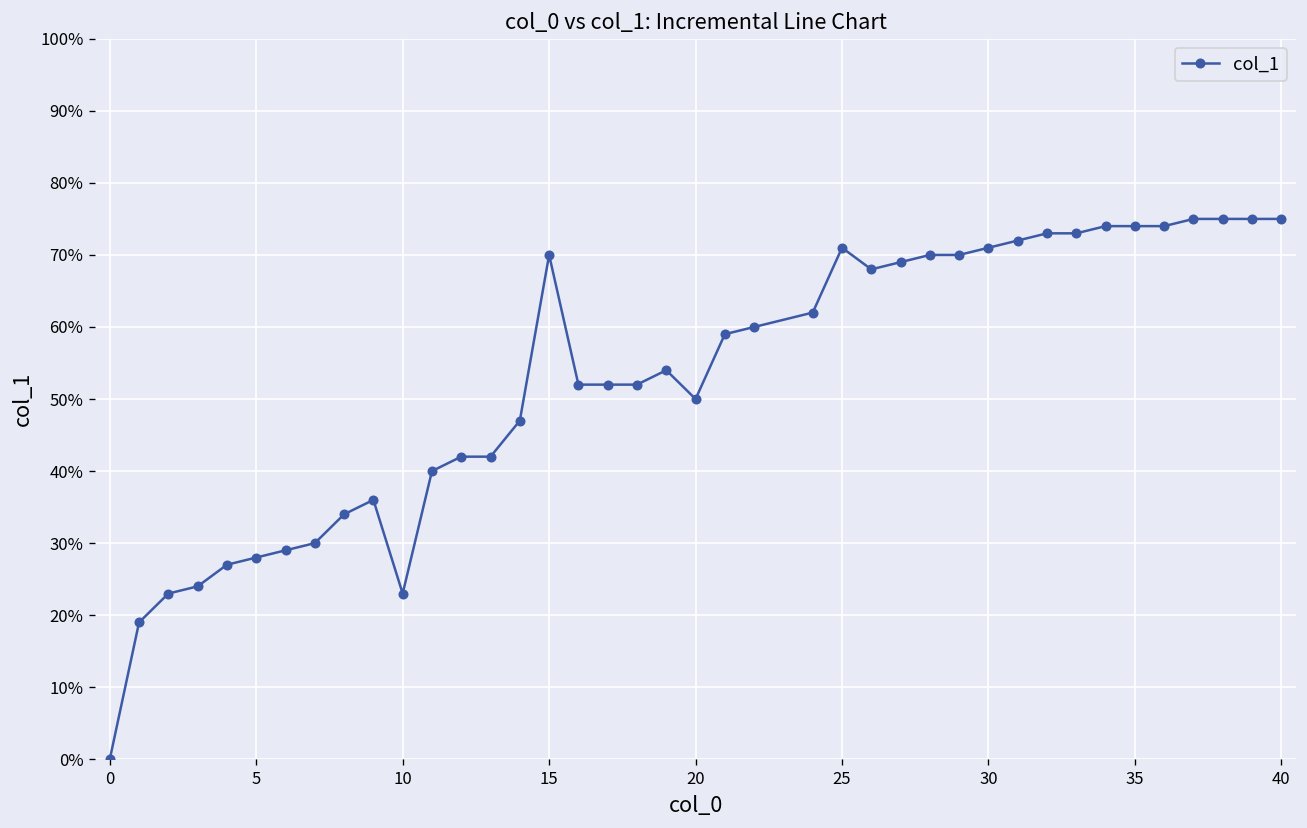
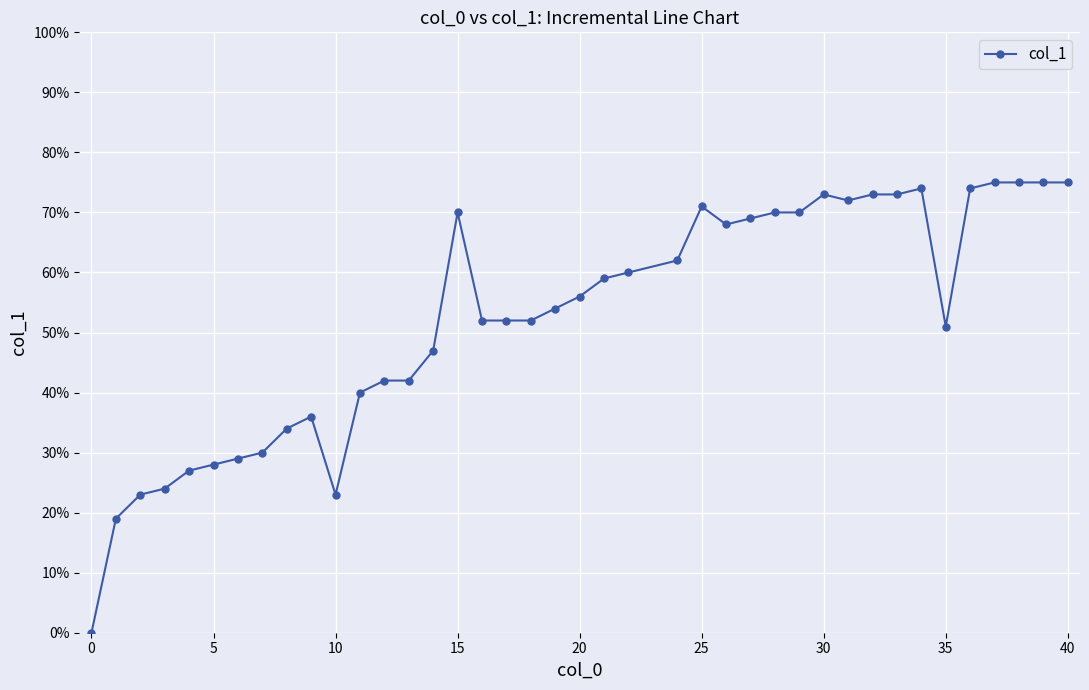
  {
    "0": "0%",
    "5": "28%",
    "10": "23%",
    "15": "70%",
-   "20": "50%",
+   "20": "56%",
    "25": "71%",
-   "30": "71%",
-   "35": "74%",
+   "30": "73%",
+   "35": "51%",
    "40": "75%"
  }
